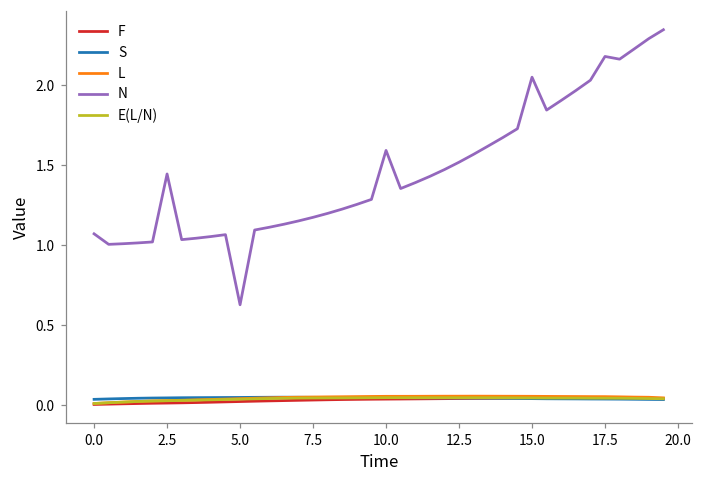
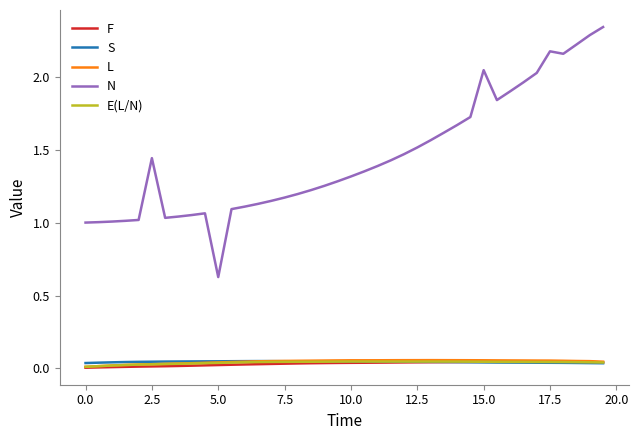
  {
    "S": {
      "0.0": 0.04
    },
    "N": {
-     "0.0": 1.07,
+     "0.0": 1.00,
      "2.5": 1.45,
      "5.0": 0.63,
      "7.5": 1.17,
-     "10.0": 1.59,
+     "10.0": 1.32,
      "12.5": 1.52,
      "15.0": 2.05,
      "17.5": 2.18
    }
  }
